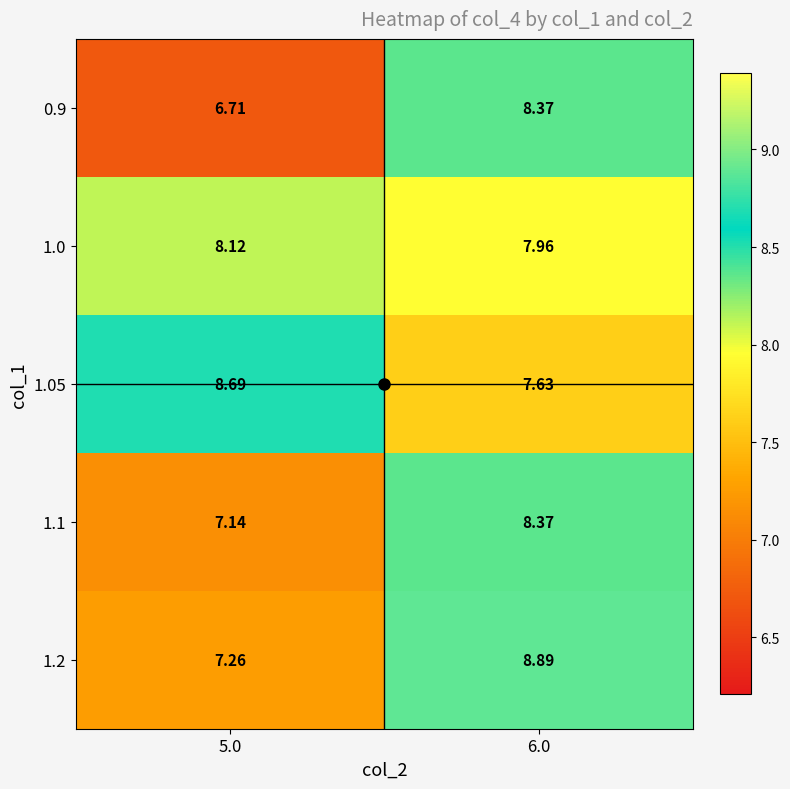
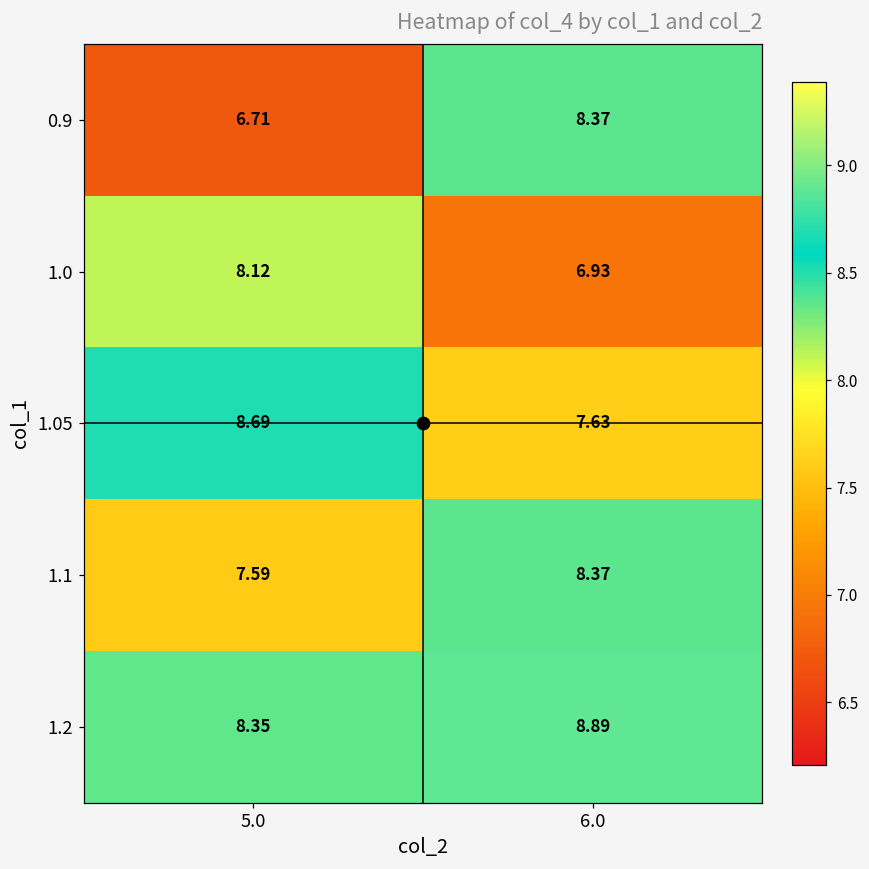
  {
    "0.9": {
      "5.0": 6.71,
      "6.0": 8.37
    },
    "1.0": {
      "5.0": 8.12,
-     "6.0": 7.96
+     "6.0": 6.93
    },
    "1.05": {
      "5.0": 8.69,
      "6.0": 7.63
    },
    "1.1": {
-     "5.0": 7.14,
+     "5.0": 7.59,
      "6.0": 8.37
    },
    "1.2": {
-     "5.0": 7.26,
+     "5.0": 8.35,
      "6.0": 8.89
    }
  }
